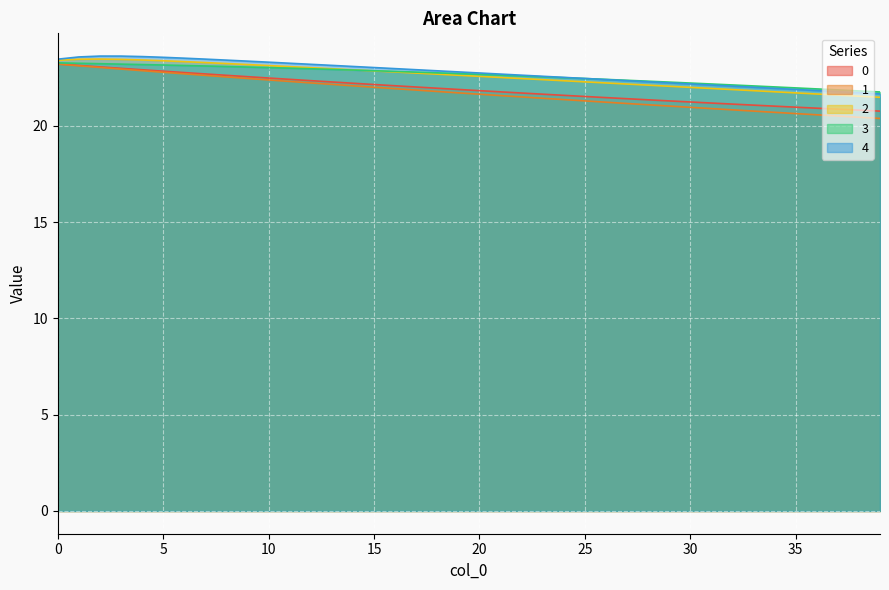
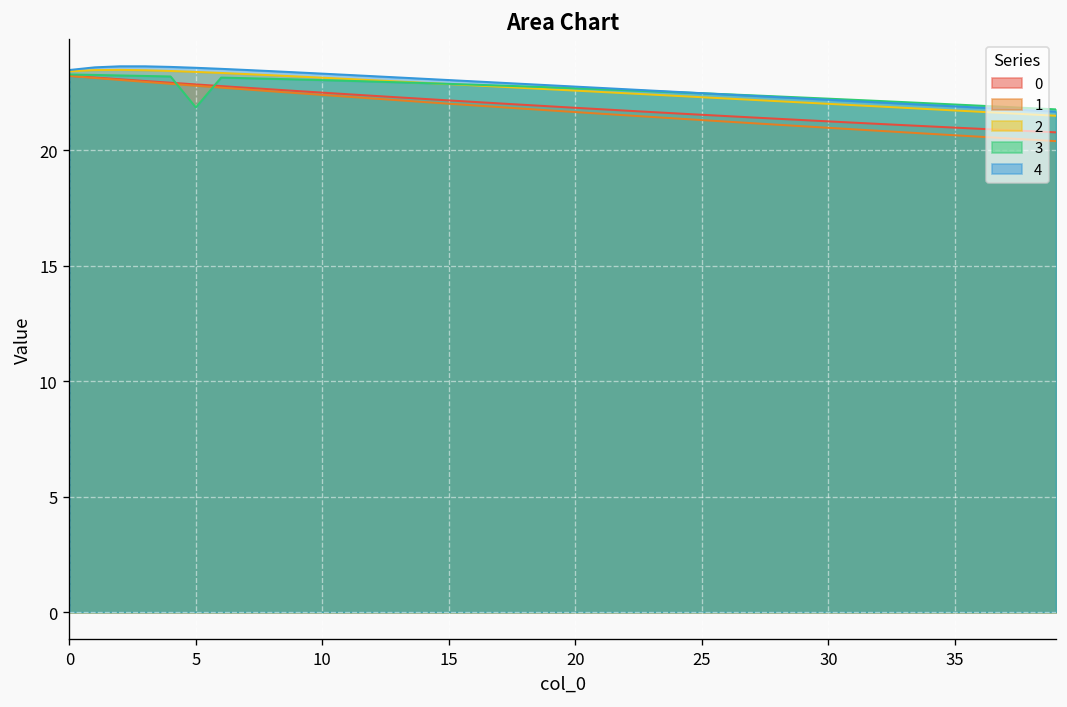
  {
    "3": {
-     "5": 23.2
+     "5": 21.8
    },
    "4": {
      "5": 23.6,
      "10": 23.3,
      "15": 23.0
    }
  }
